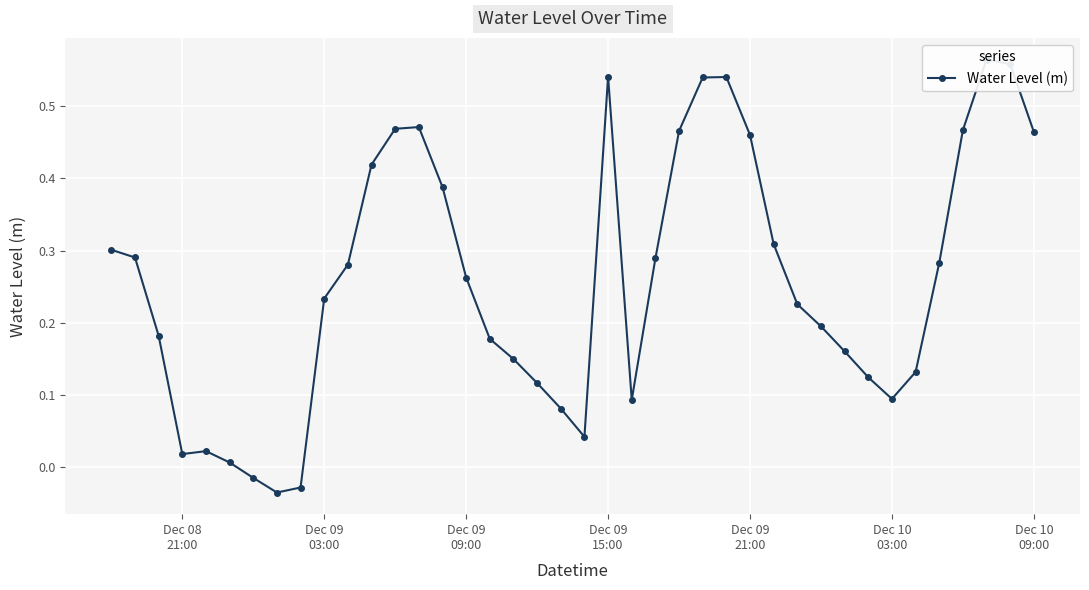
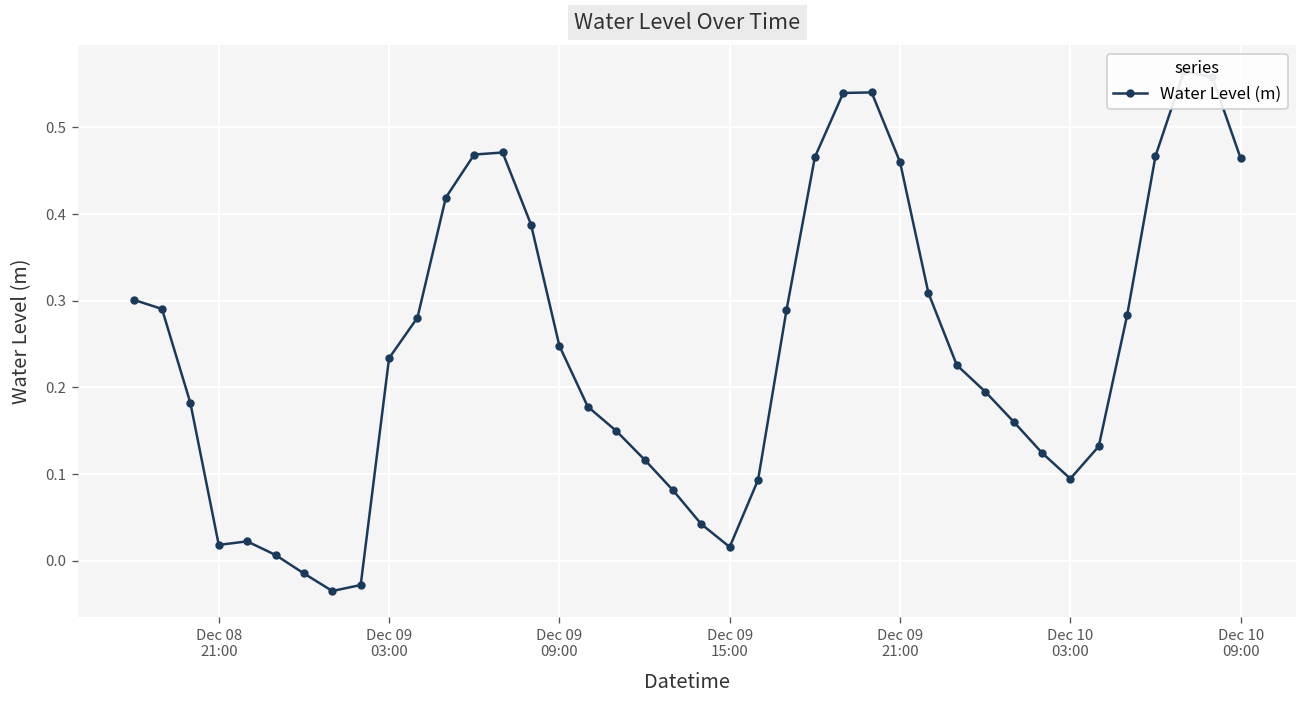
  {
    "Dec 08 21:00": 0.02,
    "Dec 09 03:00": 0.23,
-   "Dec 09 09:00": 0.26,
-   "Dec 09 15:00": 0.54,
+   "Dec 09 09:00": 0.25,
+   "Dec 09 15:00": 0.02,
    "Dec 09 21:00": 0.46,
    "Dec 10 03:00": 0.09,
    "Dec 10 09:00": 0.46
  }
